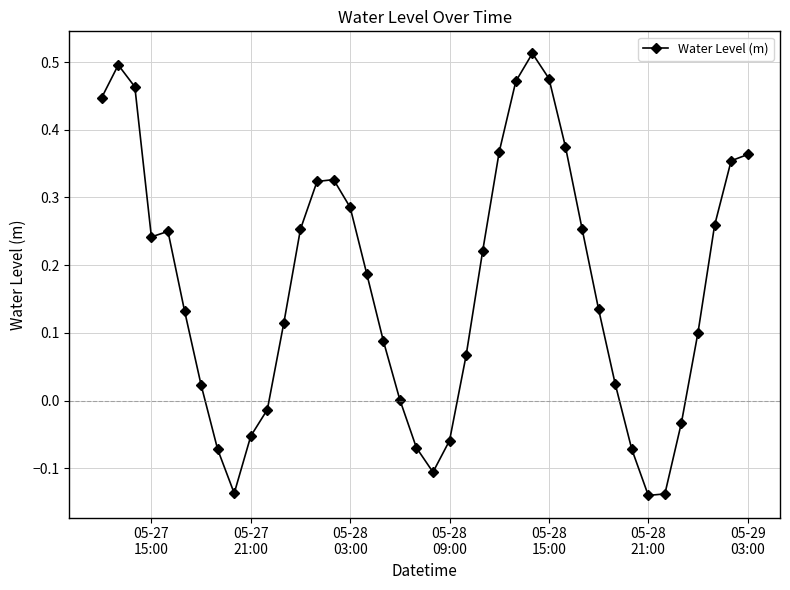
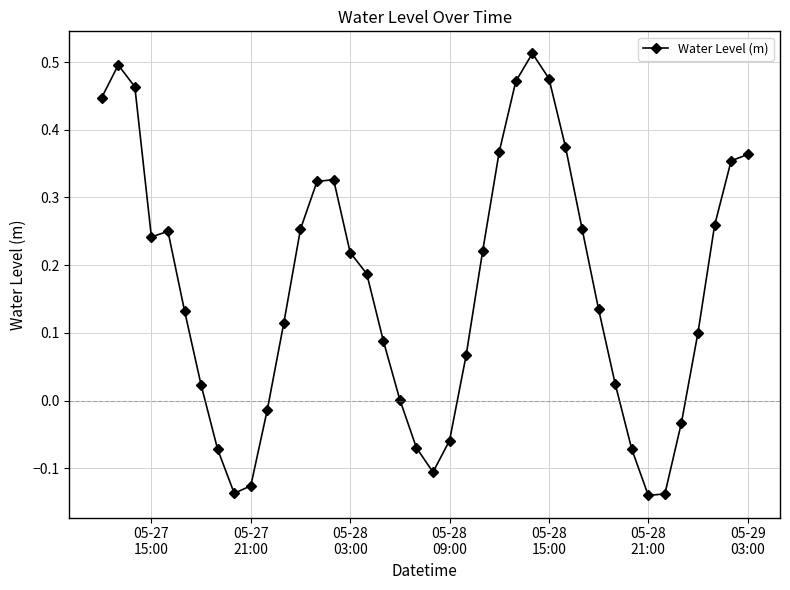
  {
    "05-27 15:00": 0.24,
-   "05-27 21:00": -0.05,
-   "05-28 03:00": 0.29,
+   "05-27 21:00": -0.13,
+   "05-28 03:00": 0.22,
    "05-28 09:00": -0.06,
    "05-28 15:00": 0.48,
    "05-28 21:00": -0.14,
    "05-29 03:00": 0.36
  }
